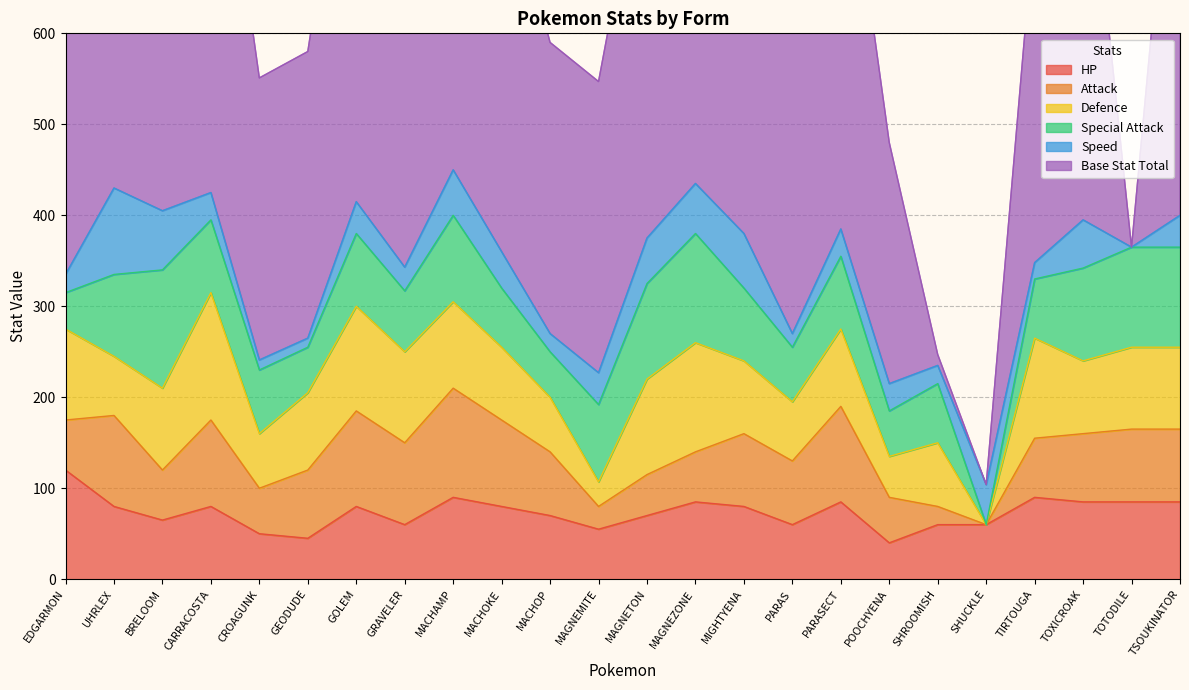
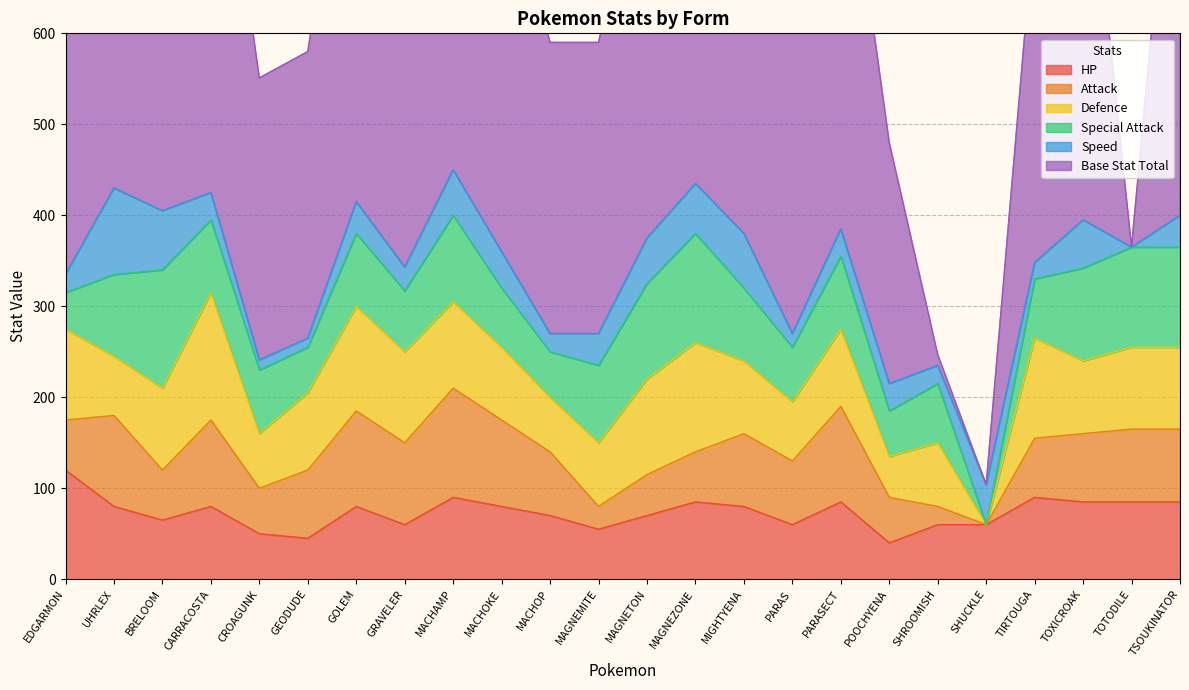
  {
    "Defence": {
      "EDGARMON": 100,
      "UHRLEX": 70,
      "BRELOOM": 90,
      "CARRACOSTA": 140,
      "CROAGUNK": 60,
      "GEODUDE": 90,
      "GOLEM": 120,
      "GRAVELER": 100,
      "MACHAMP": 100,
      "MACHOKE": 80,
      "MACHOP": 60,
-     "MAGNEMITE": 30,
+     "MAGNEMITE": 70,
      "MAGNETON": 110,
      "MAGNEZONE": 120,
      "MIGHTYENA": 80,
      "PARAS": 70,
      "PARASECT": 90,
      "POOCHYENA": 50,
      "SHROOMISH": 70,
      "TIRTOUGA": 110,
      "TOXICROAK": 80,
      "TOTODILE": 90,
      "TSOUKINATOR": 90
    },
    "Special Attack": {
      "EDGARMON": 40,
      "UHRLEX": 90,
      "BRELOOM": 130,
      "CARRACOSTA": 80,
      "CROAGUNK": 70,
      "GEODUDE": 50,
      "GOLEM": 80,
      "GRAVELER": 70,
      "MACHAMP": 100,
      "MACHOKE": 70,
      "MACHOP": 50,
      "MAGNEMITE": 90,
      "MAGNETON": 110,
      "MAGNEZONE": 120,
      "MIGHTYENA": 80,
      "PARAS": 60,
      "PARASECT": 80,
      "POOCHYENA": 50,
      "SHROOMISH": 70,
      "TIRTOUGA": 70,
      "TOXICROAK": 100,
      "TSOUKINATOR": 110
    },
    "Speed": {
      "EDGARMON": 20,
      "UHRLEX": 100,
      "BRELOOM": 70,
      "CARRACOSTA": 30,
      "CROAGUNK": 10,
      "GEODUDE": 10,
      "GOLEM": 40,
      "GRAVELER": 30,
      "MACHAMP": 50,
      "MACHOKE": 40,
      "MACHOP": 20,
      "MAGNEMITE": 40,
      "MAGNETON": 50,
      "MAGNEZONE": 60,
      "MIGHTYENA": 60,
      "PARAS": 20,
      "PARASECT": 30,
      "POOCHYENA": 30,
      "SHROOMISH": 20,
      "TIRTOUGA": 20,
      "TOXICROAK": 50,
      "TSOUKINATOR": 40
    },
    "Base Stat Total": {
      "CROAGUNK": 310,
      "GEODUDE": 320,
      "MACHOP": 320,
      "MAGNEMITE": 320,
      "PARAS": 330,
      "POOCHYENA": 270,
      "SHROOMISH": 10
    }
  }
